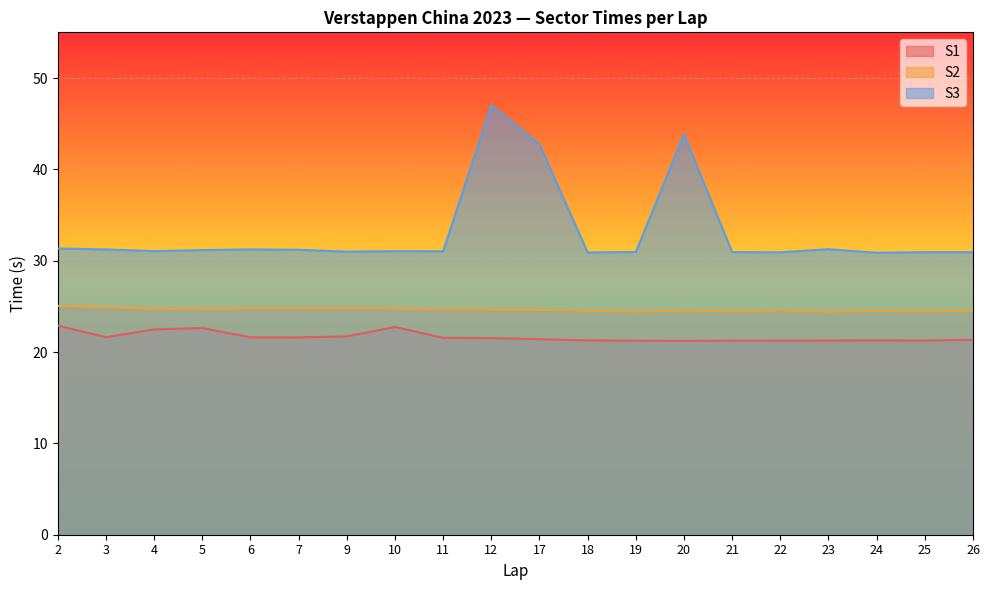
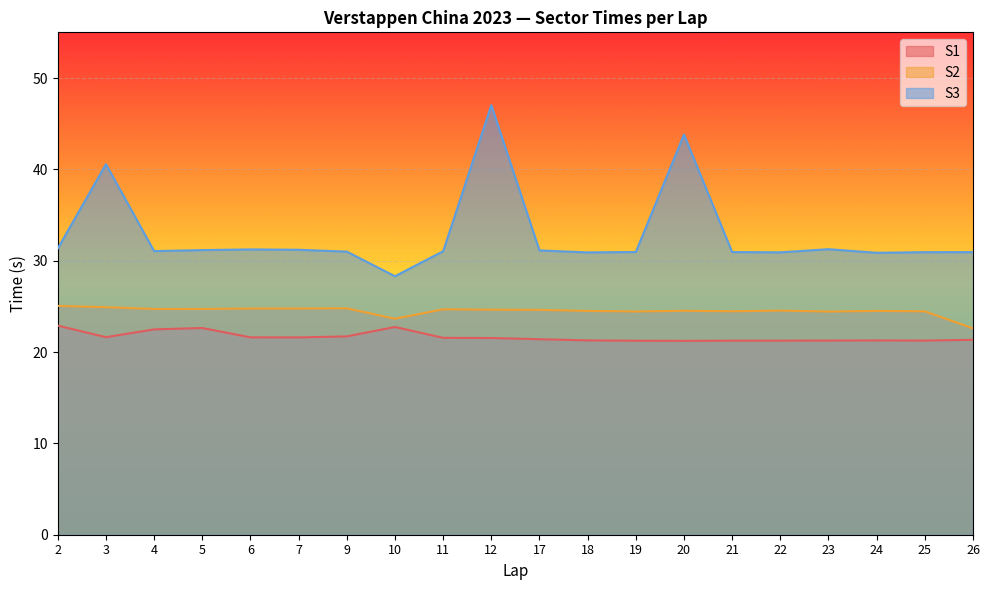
  {
    "S1": {
      "2": 23,
      "3": 22,
      "4": 22,
      "5": 23,
      "6": 22,
      "7": 22,
      "9": 22,
      "10": 23,
      "11": 22,
      "12": 22,
      "17": 21,
      "18": 21,
      "19": 21,
      "20": 21,
      "21": 21,
      "22": 21,
      "23": 21,
      "24": 21,
      "25": 21,
      "26": 21
    },
    "S2": {
      "2": 25,
      "3": 25,
      "4": 25,
      "5": 25,
      "6": 25,
      "7": 25,
      "9": 25,
-     "10": 25,
+     "10": 24,
      "11": 25,
      "12": 25,
      "17": 25,
      "18": 25,
      "19": 24,
      "20": 25,
      "21": 24,
      "22": 25,
      "23": 24,
      "24": 25,
      "25": 24,
-     "26": 25
+     "26": 23
    },
    "S3": {
      "2": 31,
-     "3": 31,
+     "3": 41,
      "4": 31,
      "5": 31,
      "6": 31,
      "7": 31,
      "9": 31,
-     "10": 31,
+     "10": 28,
      "11": 31,
      "12": 47,
-     "17": 43,
+     "17": 31,
      "18": 31,
      "19": 31,
      "20": 44,
      "21": 31,
      "22": 31,
      "23": 31,
      "24": 31,
      "25": 31,
      "26": 31
    }
  }
